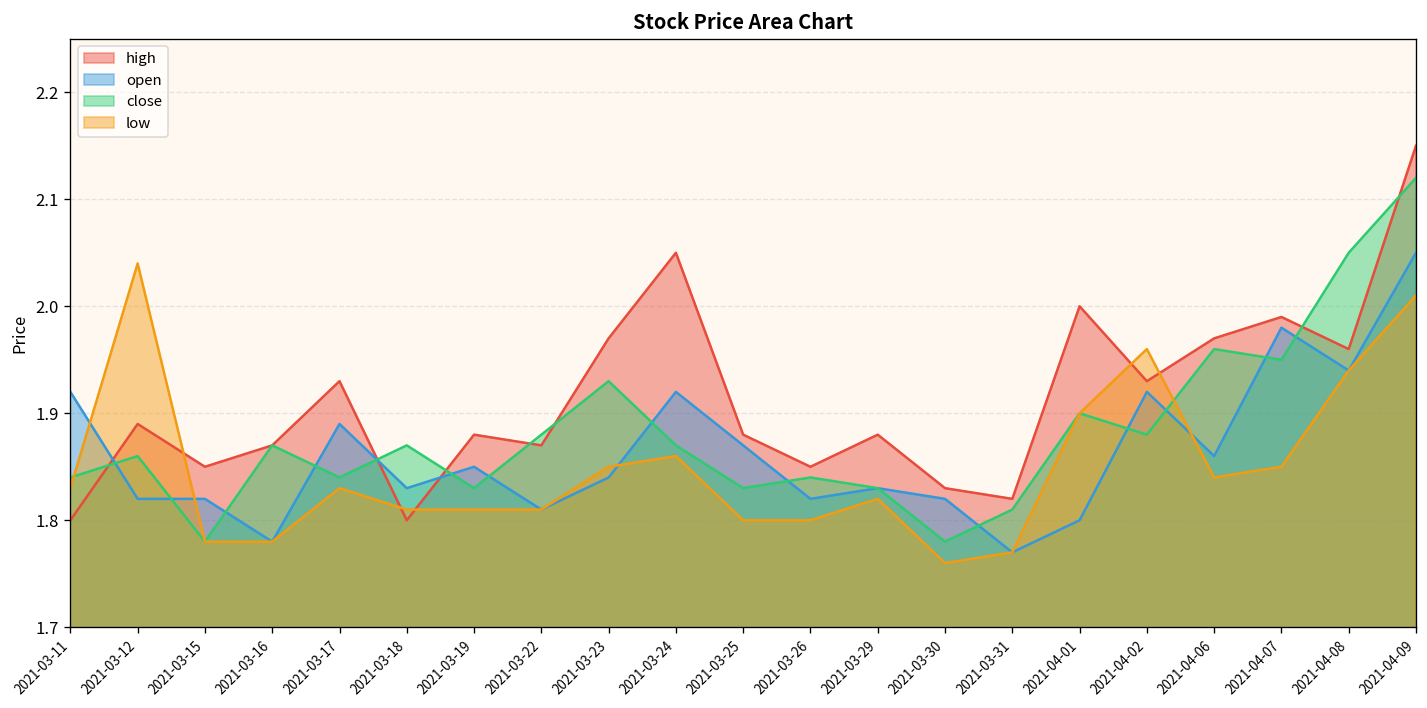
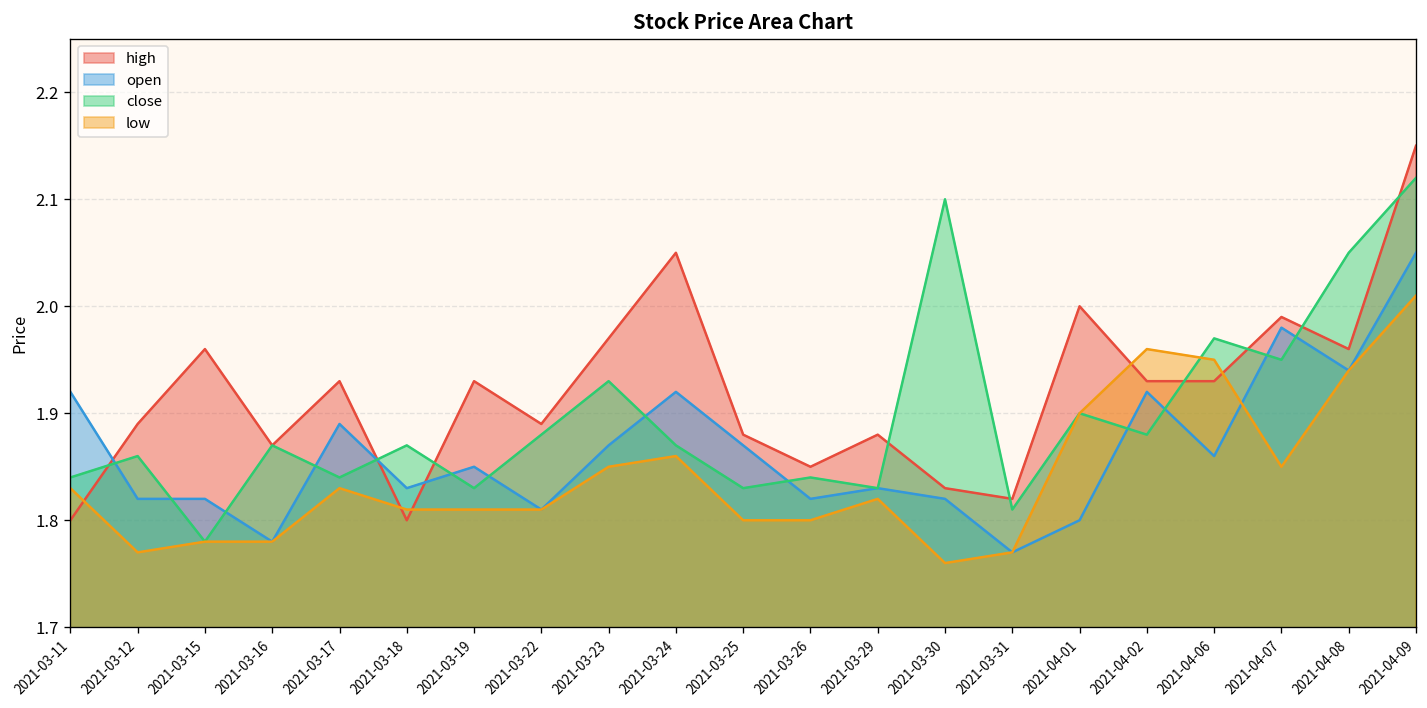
  {
    "high": {
      "2021-03-11": 1.80,
      "2021-03-12": 1.89,
-     "2021-03-15": 1.85,
+     "2021-03-15": 1.96,
      "2021-03-17": 1.93,
      "2021-03-18": 1.80,
-     "2021-03-19": 1.88,
-     "2021-03-22": 1.87,
+     "2021-03-19": 1.93,
+     "2021-03-22": 1.89,
      "2021-03-23": 1.97,
      "2021-03-24": 2.05,
      "2021-03-25": 1.88,
      "2021-03-26": 1.85,
      "2021-03-29": 1.88,
      "2021-03-30": 1.83,
      "2021-03-31": 1.82,
      "2021-04-01": 2.00,
      "2021-04-02": 1.93,
-     "2021-04-06": 1.97,
+     "2021-04-06": 1.93,
      "2021-04-07": 1.99,
      "2021-04-08": 1.96,
      "2021-04-09": 2.15
    },
    "open": {
      "2021-03-11": 1.92,
      "2021-03-12": 1.82,
      "2021-03-15": 1.82,
      "2021-03-17": 1.89,
      "2021-03-18": 1.83,
      "2021-03-19": 1.85,
-     "2021-03-23": 1.84,
+     "2021-03-23": 1.87,
      "2021-03-24": 1.92,
      "2021-03-25": 1.87,
      "2021-03-26": 1.82,
      "2021-03-30": 1.82,
      "2021-04-01": 1.80,
      "2021-04-02": 1.92,
      "2021-04-06": 1.86,
      "2021-04-07": 1.98,
      "2021-04-09": 2.05
    },
    "close": {
      "2021-03-11": 1.84,
      "2021-03-12": 1.86,
      "2021-03-17": 1.84,
      "2021-03-18": 1.87,
      "2021-03-19": 1.83,
      "2021-03-22": 1.88,
      "2021-03-23": 1.93,
      "2021-03-24": 1.87,
      "2021-03-25": 1.83,
      "2021-03-26": 1.84,
-     "2021-03-30": 1.78,
+     "2021-03-30": 2.10,
      "2021-03-31": 1.81,
      "2021-04-02": 1.88,
-     "2021-04-06": 1.96,
+     "2021-04-06": 1.97,
      "2021-04-07": 1.95,
      "2021-04-08": 2.05,
      "2021-04-09": 2.12
    },
    "low": {
      "2021-03-11": 1.83,
-     "2021-03-12": 2.04,
+     "2021-03-12": 1.77,
      "2021-03-17": 1.83,
      "2021-03-18": 1.81,
      "2021-03-19": 1.81,
      "2021-03-23": 1.85,
      "2021-03-24": 1.86,
      "2021-03-25": 1.80,
      "2021-03-26": 1.80,
      "2021-03-29": 1.82,
      "2021-03-30": 1.76,
      "2021-04-02": 1.96,
-     "2021-04-06": 1.84,
+     "2021-04-06": 1.95,
      "2021-04-07": 1.85,
      "2021-04-09": 2.01
    }
  }
